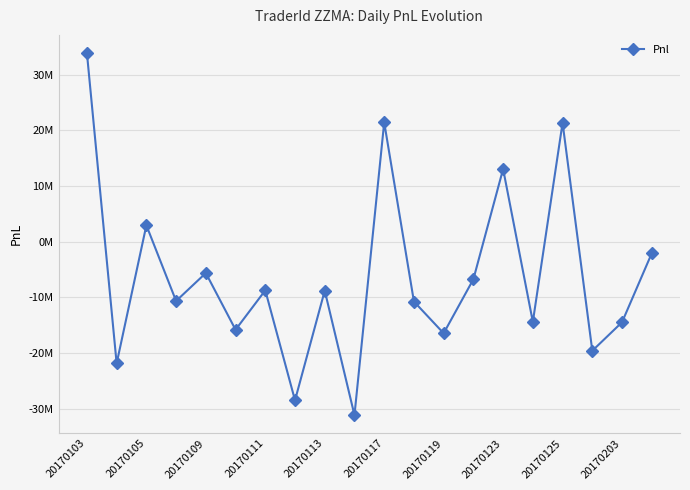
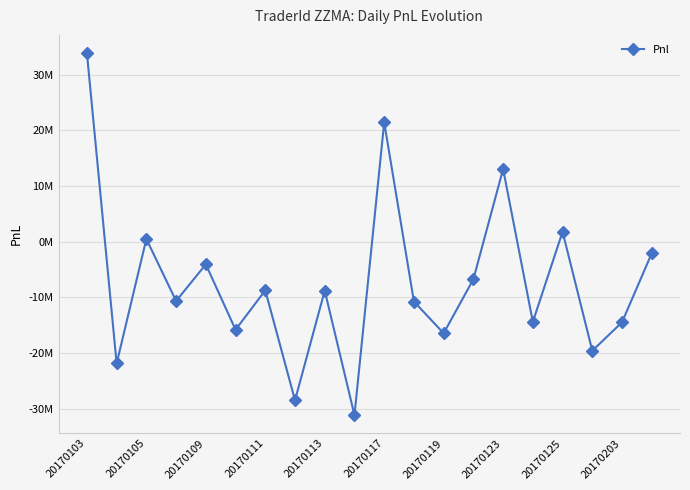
  {
    "20170103": 34000000,
-   "20170105": 3000000,
-   "20170109": -6000000,
+   "20170105": 0,
+   "20170109": -4000000,
    "20170111": -9000000,
    "20170113": -9000000,
    "20170117": 21000000,
    "20170119": -16000000,
    "20170123": 13000000,
-   "20170125": 21000000,
+   "20170125": 2000000,
    "20170203": -14000000
  }
